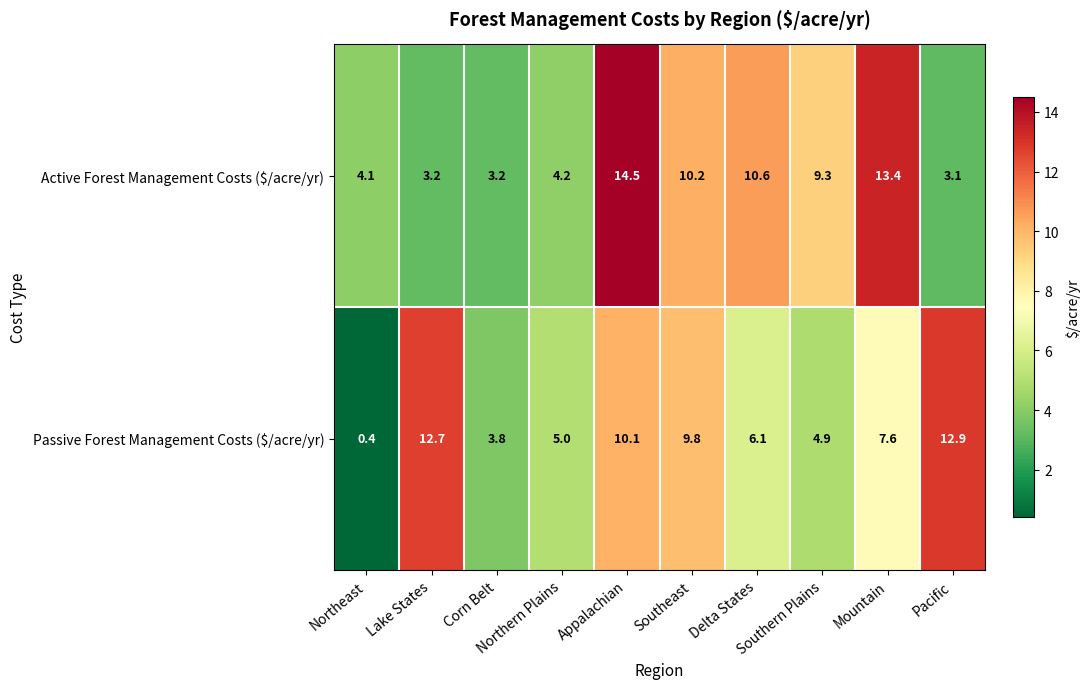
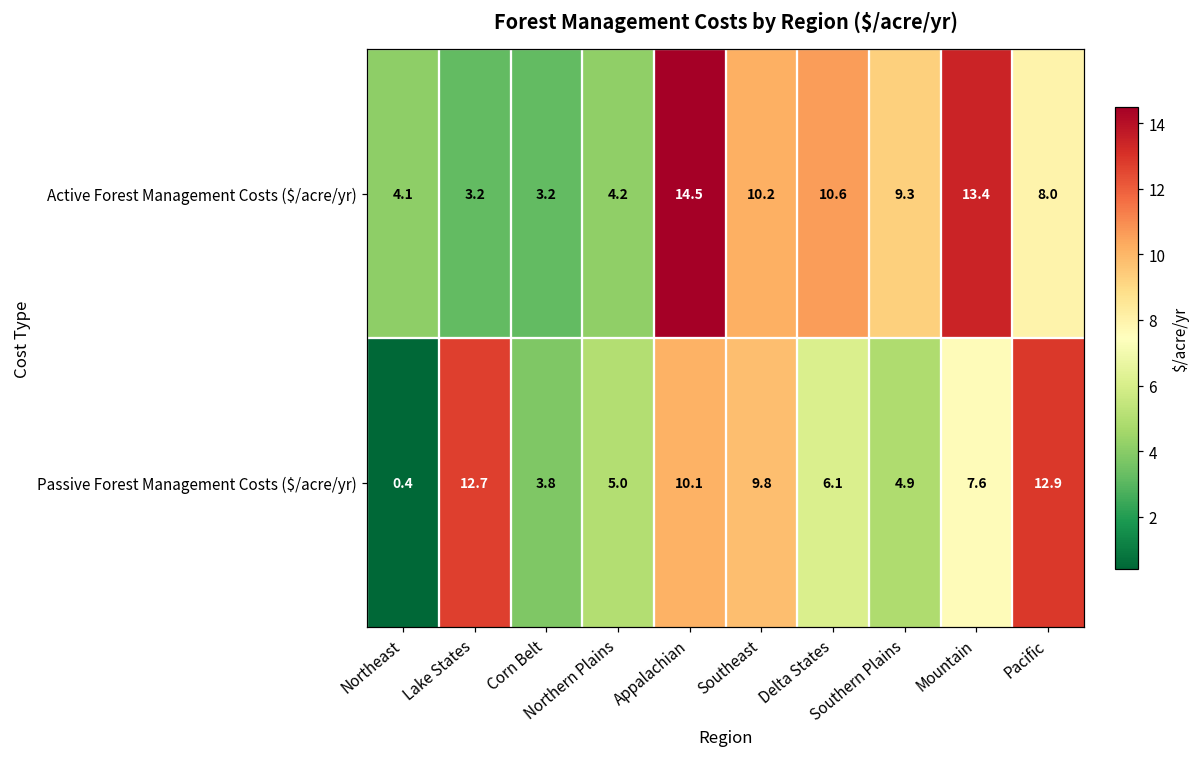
  {
    "Active Forest Management Costs ($/acre/yr)": {
      "Northeast": 4.1,
      "Lake States": 3.2,
      "Corn Belt": 3.2,
      "Northern Plains": 4.2,
      "Appalachian": 14.5,
      "Southeast": 10.2,
      "Delta States": 10.6,
      "Southern Plains": 9.3,
      "Mountain": 13.4,
-     "Pacific": 3.1
+     "Pacific": 8.0
    },
    "Passive Forest Management Costs ($/acre/yr)": {
      "Northeast": 0.4,
      "Lake States": 12.7,
      "Corn Belt": 3.8,
      "Northern Plains": 5.0,
      "Appalachian": 10.1,
      "Southeast": 9.8,
      "Delta States": 6.1,
      "Southern Plains": 4.9,
      "Mountain": 7.6,
      "Pacific": 12.9
    }
  }
